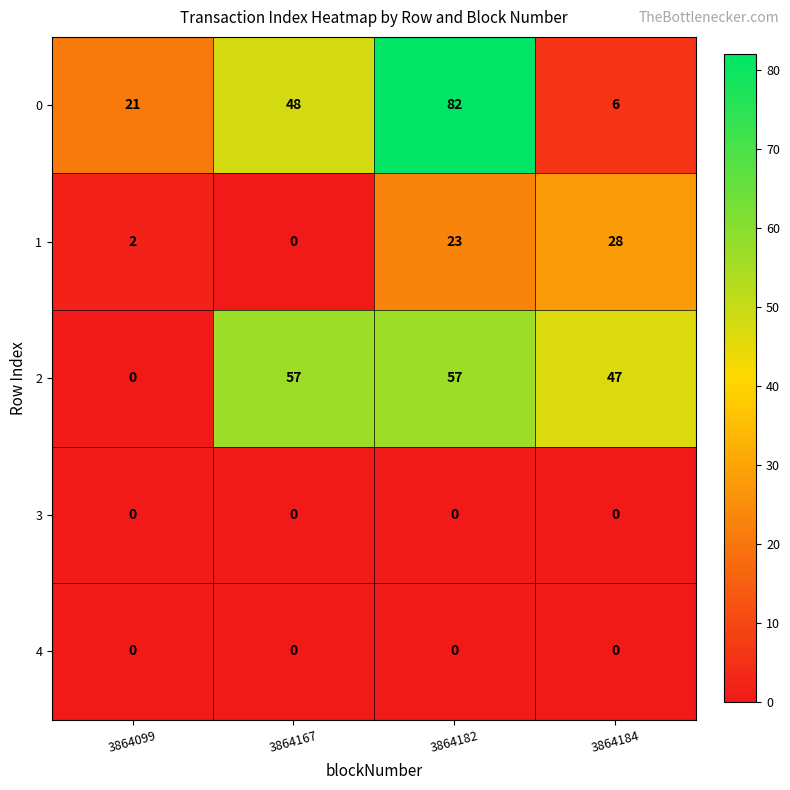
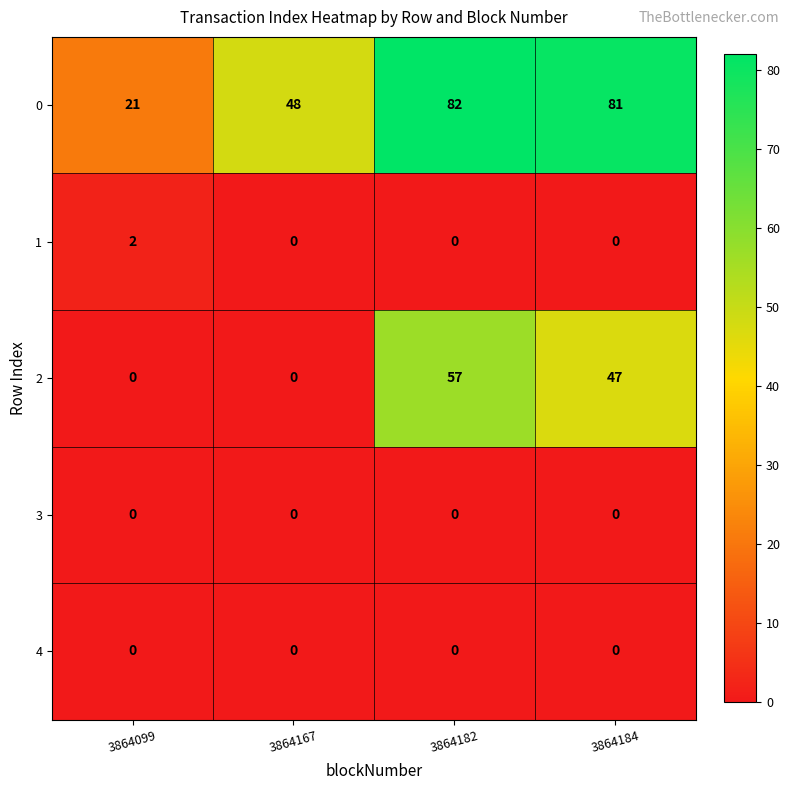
  {
    "0": {
      "3864099": 21,
      "3864167": 48,
      "3864182": 82,
-     "3864184": 6
+     "3864184": 81
    },
    "1": {
      "3864099": 2,
      "3864167": 0,
-     "3864182": 23,
-     "3864184": 28
+     "3864182": 0,
+     "3864184": 0
    },
    "2": {
      "3864099": 0,
-     "3864167": 57,
+     "3864167": 0,
      "3864182": 57,
      "3864184": 47
    },
    "3": {
      "3864099": 0,
      "3864167": 0,
      "3864182": 0,
      "3864184": 0
    },
    "4": {
      "3864099": 0,
      "3864167": 0,
      "3864182": 0,
      "3864184": 0
    }
  }
